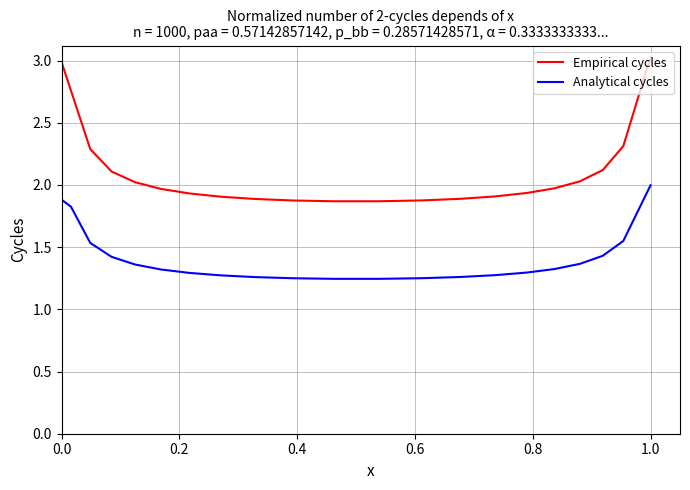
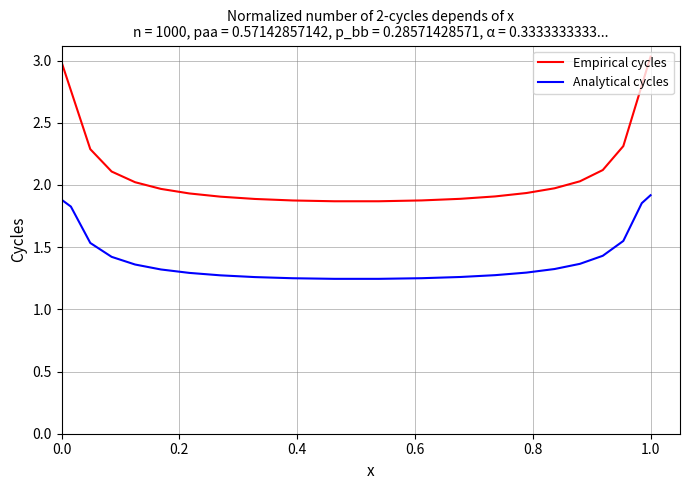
  {
    "Empirical cycles": {
      "0.0": 2.99
    },
    "Analytical cycles": {
      "0.0": 1.88,
-     "1.0": 2.00
+     "1.0": 1.92
    }
  }
